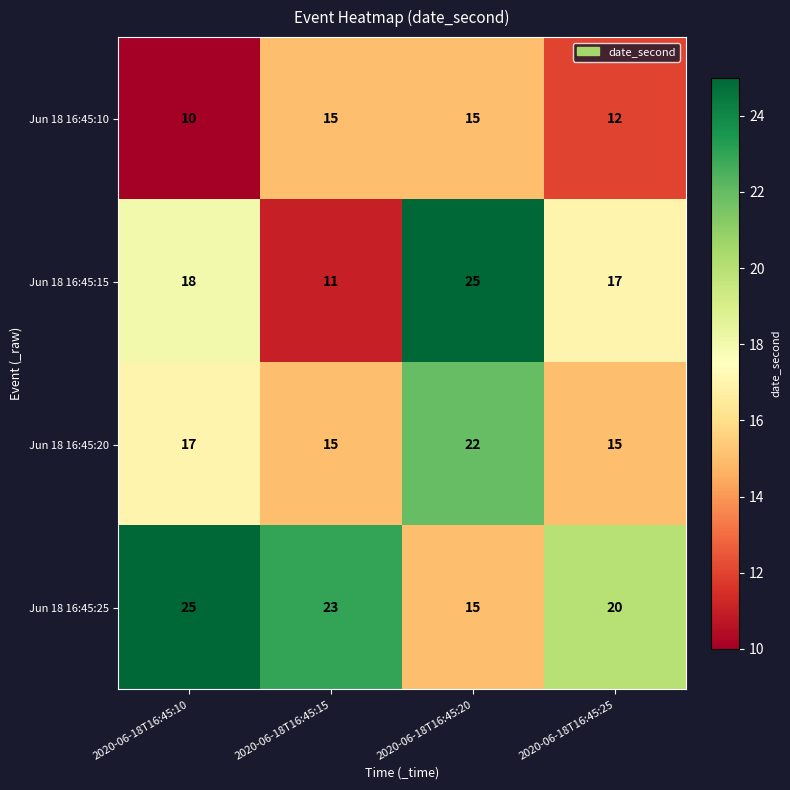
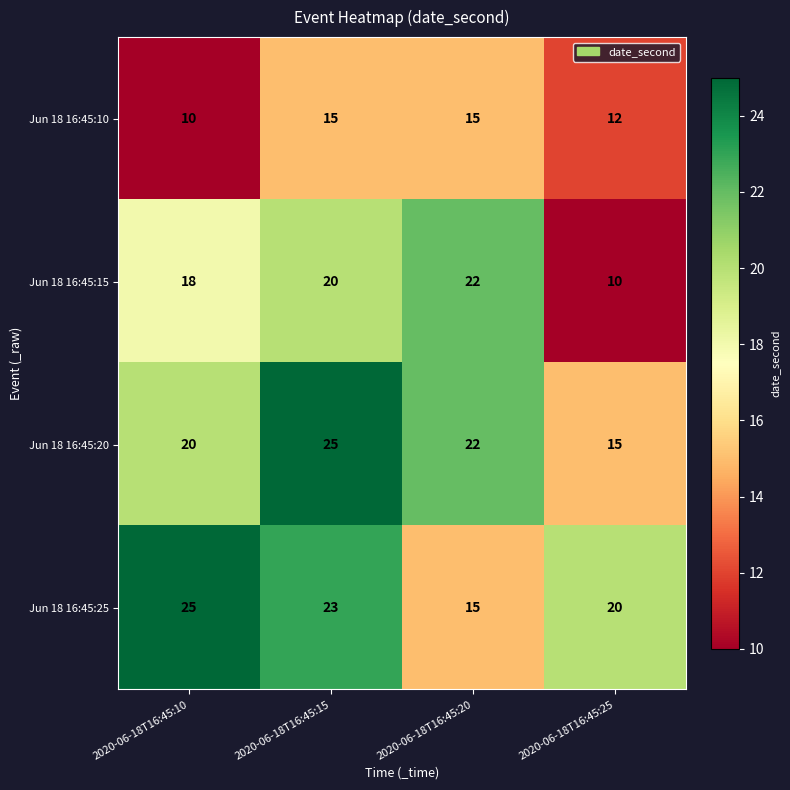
  {
    "Jun 18 16:45:10": {
      "2020-06-18T16:45:10": 10,
      "2020-06-18T16:45:15": 15,
      "2020-06-18T16:45:20": 15,
      "2020-06-18T16:45:25": 12
    },
    "Jun 18 16:45:15": {
      "2020-06-18T16:45:10": 18,
-     "2020-06-18T16:45:15": 11,
-     "2020-06-18T16:45:20": 25,
-     "2020-06-18T16:45:25": 17
+     "2020-06-18T16:45:15": 20,
+     "2020-06-18T16:45:20": 22,
+     "2020-06-18T16:45:25": 10
    },
    "Jun 18 16:45:20": {
-     "2020-06-18T16:45:10": 17,
-     "2020-06-18T16:45:15": 15,
+     "2020-06-18T16:45:10": 20,
+     "2020-06-18T16:45:15": 25,
      "2020-06-18T16:45:20": 22,
      "2020-06-18T16:45:25": 15
    },
    "Jun 18 16:45:25": {
      "2020-06-18T16:45:10": 25,
      "2020-06-18T16:45:15": 23,
      "2020-06-18T16:45:20": 15,
      "2020-06-18T16:45:25": 20
    }
  }
